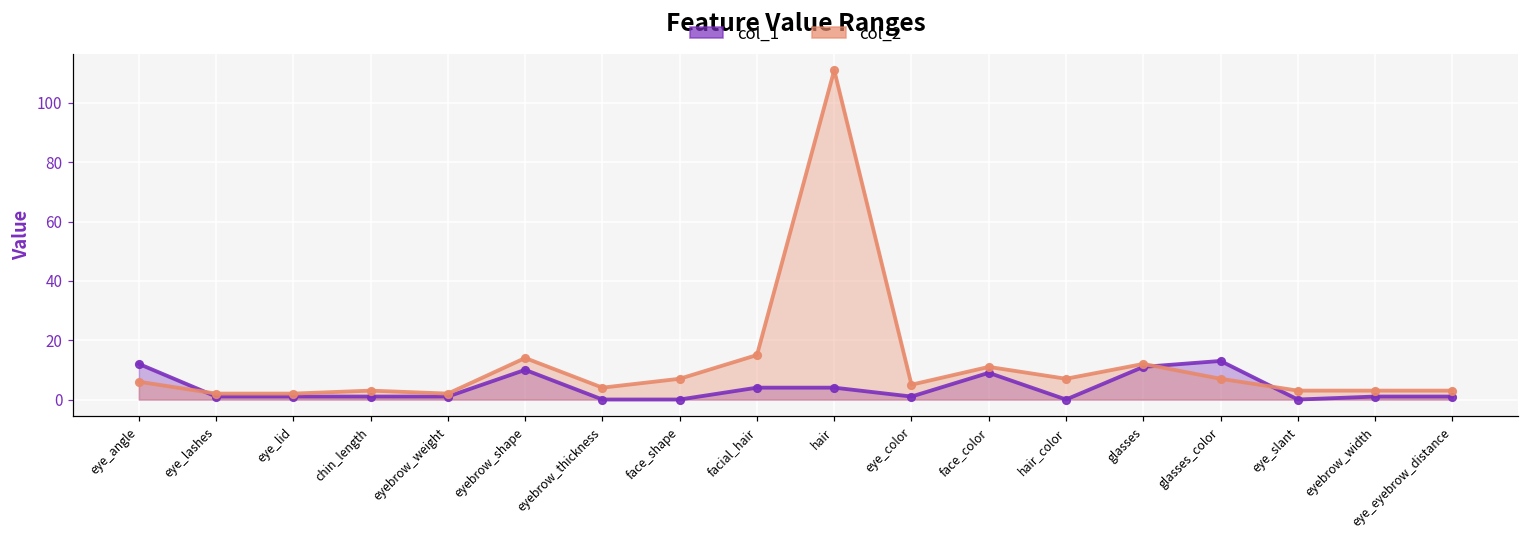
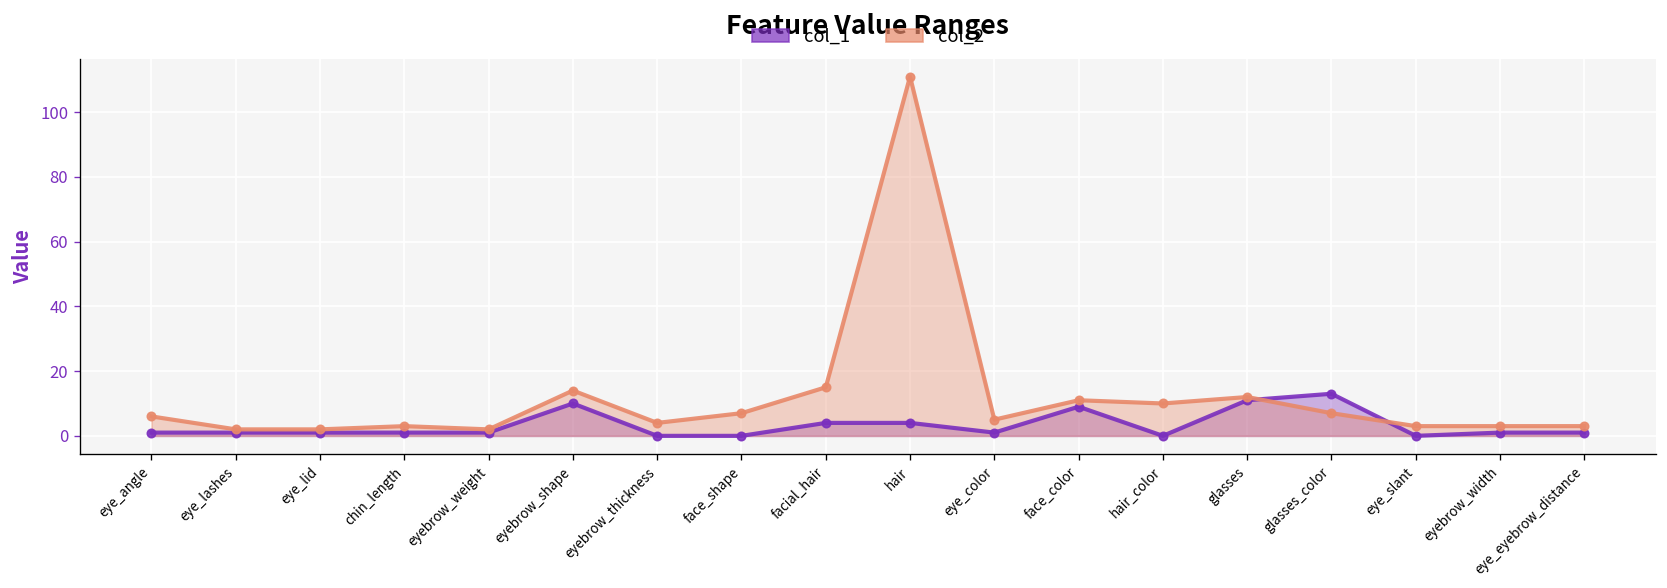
  {
    "col_1": {
-     "eye_angle": 12,
+     "eye_angle": 1,
      "eye_lashes": 1,
      "eye_lid": 1,
      "chin_length": 1,
      "eyebrow_weight": 1,
      "eyebrow_shape": 10,
      "eyebrow_thickness": 0,
      "face_shape": 0,
      "facial_hair": 4,
      "hair": 4,
      "eye_color": 1,
      "face_color": 9,
      "hair_color": 0,
      "glasses": 11,
      "glasses_color": 13,
      "eye_slant": 0,
      "eyebrow_width": 1,
      "eye_eyebrow_distance": 1
    },
    "col_2": {
      "eye_angle": 6,
      "eye_lashes": 2,
      "eye_lid": 2,
      "chin_length": 3,
      "eyebrow_weight": 2,
      "eyebrow_shape": 14,
      "eyebrow_thickness": 4,
      "face_shape": 7,
      "facial_hair": 15,
      "hair": 111,
      "eye_color": 5,
      "face_color": 11,
-     "hair_color": 7,
+     "hair_color": 10,
      "glasses": 12,
      "glasses_color": 7,
      "eye_slant": 3,
      "eyebrow_width": 3,
      "eye_eyebrow_distance": 3
    }
  }
